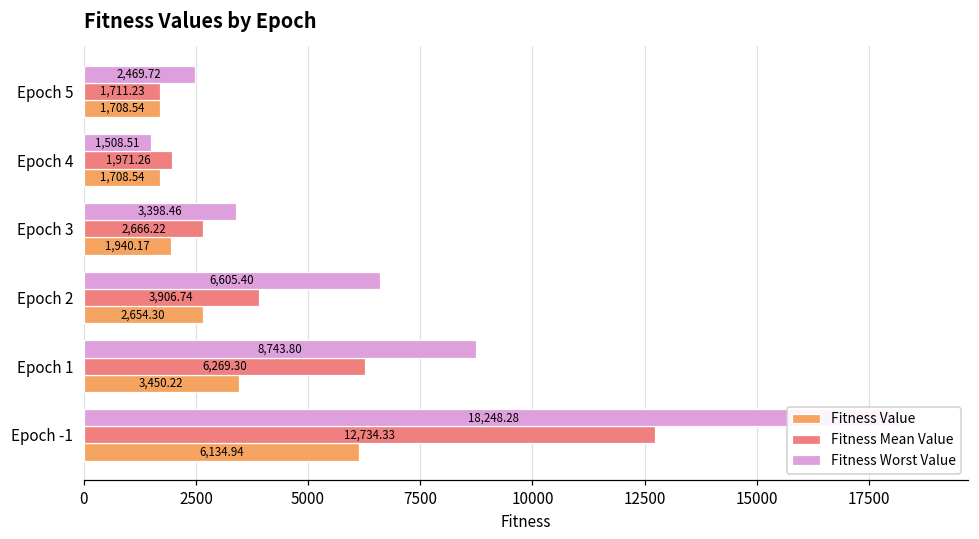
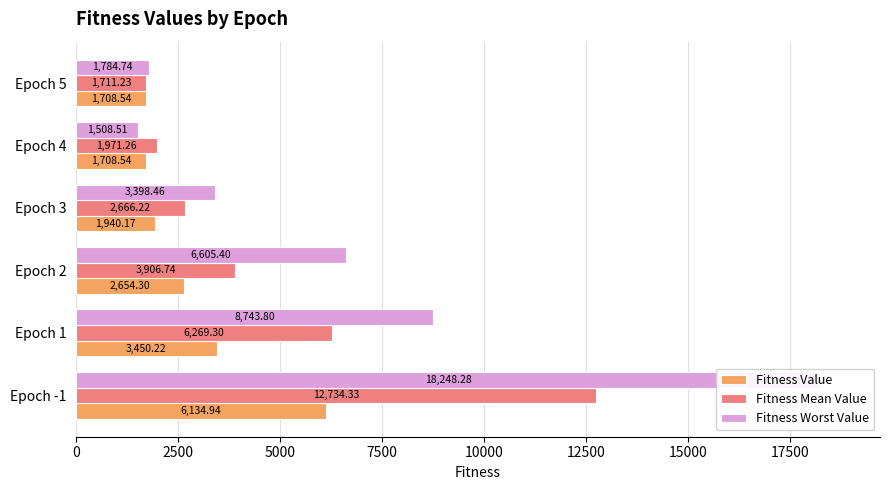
  {
    "Fitness Worst Value": {
-     "Epoch 5": "2,469.72",
+     "Epoch 5": "1,784.74",
      "Epoch 4": "1,508.51",
      "Epoch 3": "3,398.46",
      "Epoch 2": "6,605.40",
      "Epoch 1": "8,743.80"
    }
  }
